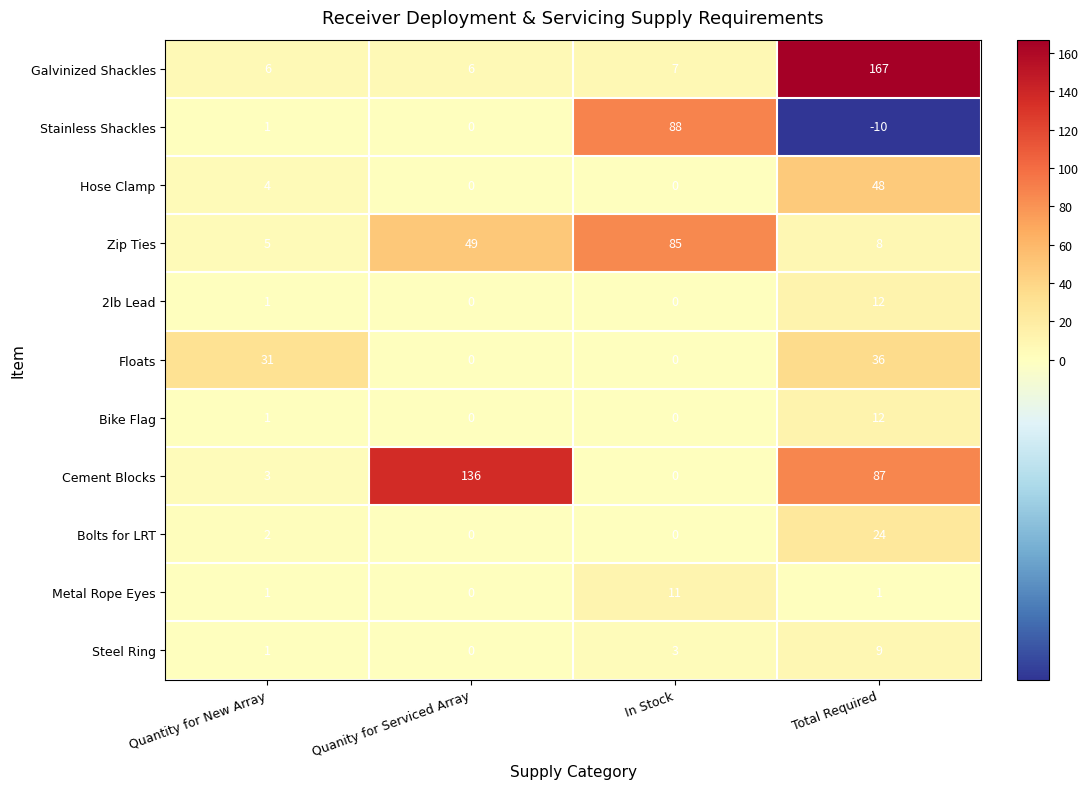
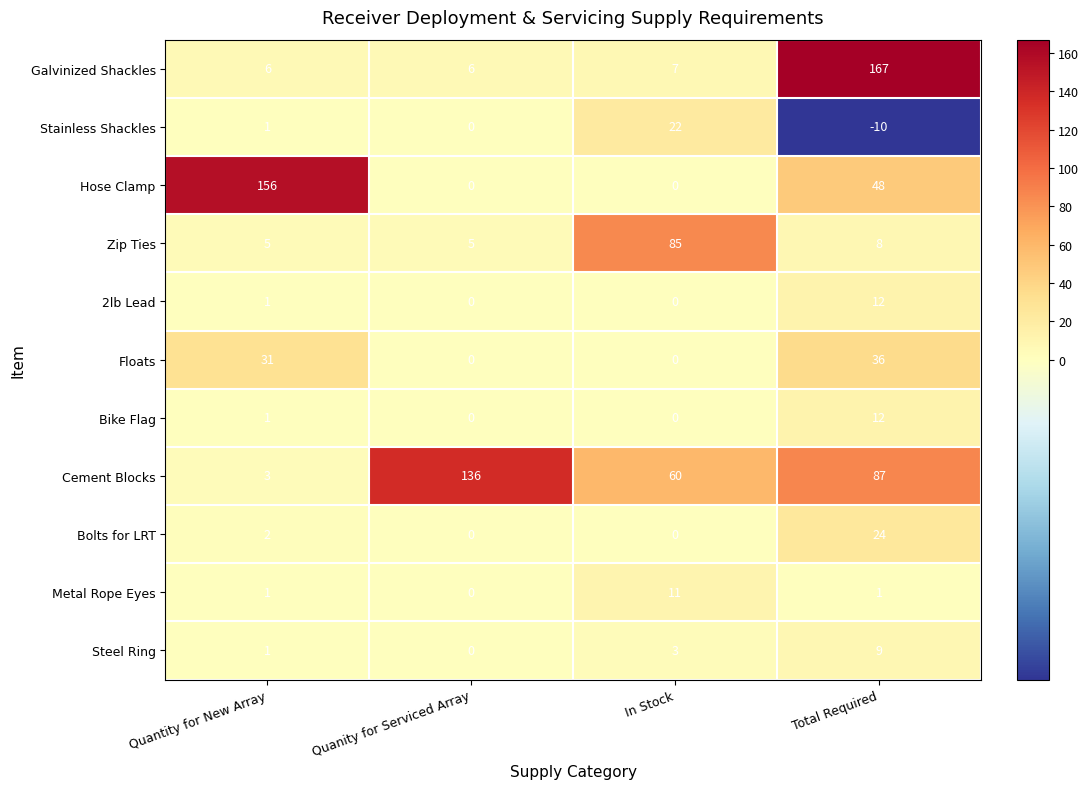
  {
    "Galvinized Shackles": {
      "Quantity for New Array": 6,
      "Quanity for Serviced Array": 6,
      "In Stock": 7,
      "Total Required": 167
    },
    "Stainless Shackles": {
      "Quantity for New Array": 1,
      "Quanity for Serviced Array": 0,
-     "In Stock": 88,
+     "In Stock": 22,
      "Total Required": -10
    },
    "Hose Clamp": {
-     "Quantity for New Array": 4,
+     "Quantity for New Array": 156,
      "Quanity for Serviced Array": 0,
      "In Stock": 0,
      "Total Required": 48
    },
    "Zip Ties": {
      "Quantity for New Array": 5,
-     "Quanity for Serviced Array": 49,
+     "Quanity for Serviced Array": 5,
      "In Stock": 85,
      "Total Required": 8
    },
    "2lb Lead": {
      "Quantity for New Array": 1,
      "Quanity for Serviced Array": 0,
      "In Stock": 0,
      "Total Required": 12
    },
    "Floats": {
      "Quantity for New Array": 31,
      "Quanity for Serviced Array": 0,
      "In Stock": 0,
      "Total Required": 36
    },
    "Bike Flag": {
      "Quantity for New Array": 1,
      "Quanity for Serviced Array": 0,
      "In Stock": 0,
      "Total Required": 12
    },
    "Cement Blocks": {
      "Quantity for New Array": 3,
      "Quanity for Serviced Array": 136,
-     "In Stock": 0,
+     "In Stock": 60,
      "Total Required": 87
    },
    "Bolts for LRT": {
      "Quantity for New Array": 2,
      "Quanity for Serviced Array": 0,
      "In Stock": 0,
      "Total Required": 24
    },
    "Metal Rope Eyes": {
      "Quantity for New Array": 1,
      "Quanity for Serviced Array": 0,
      "In Stock": 11,
      "Total Required": 1
    },
    "Steel Ring": {
      "Quantity for New Array": 1,
      "Quanity for Serviced Array": 0,
      "In Stock": 3,
      "Total Required": 9
    }
  }
